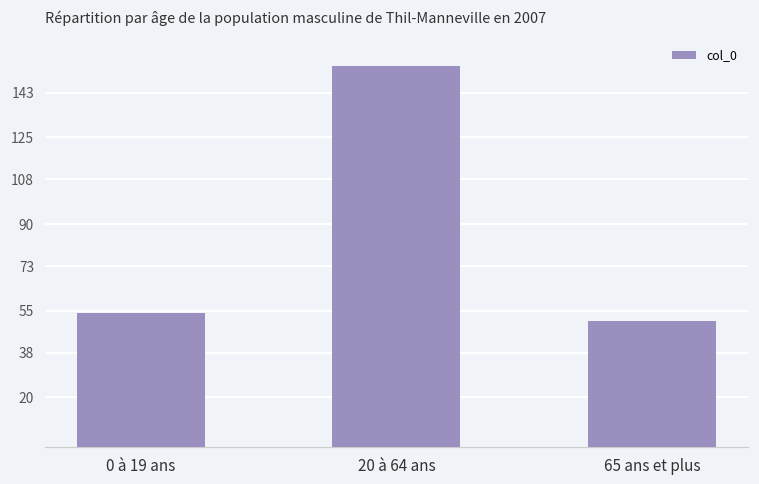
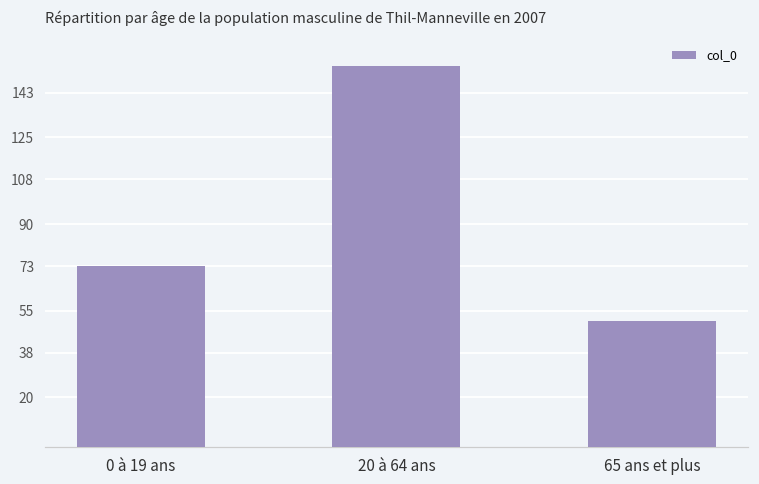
  {
-   "0 à 19 ans": 54,
+   "0 à 19 ans": 73,
    "20 à 64 ans": 154,
    "65 ans et plus": 51
  }
